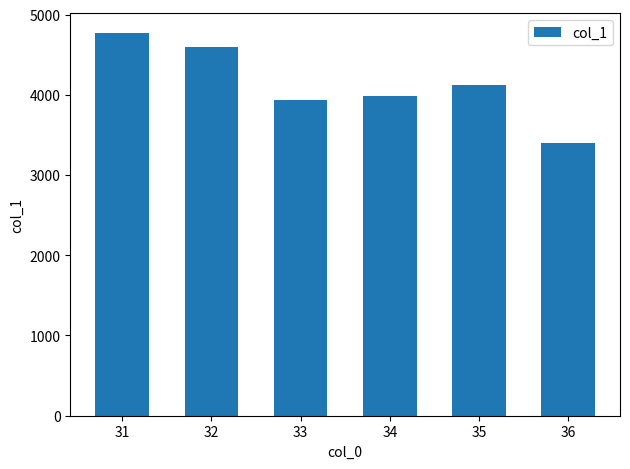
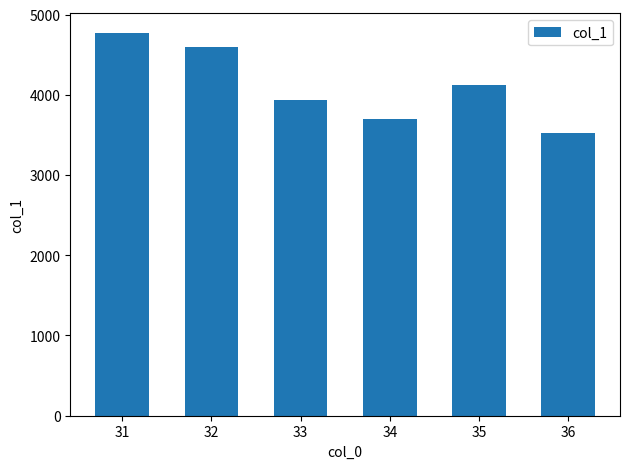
  {
    "31": 4800,
    "32": 4600,
    "33": 3900,
-   "34": 4000,
+   "34": 3700,
    "35": 4100,
-   "36": 3400
+   "36": 3500
  }
